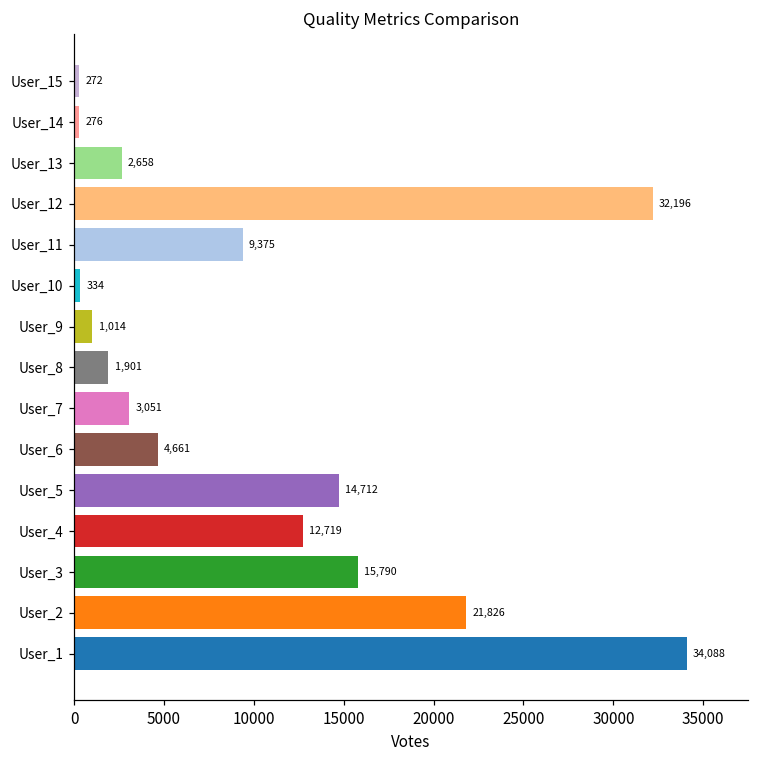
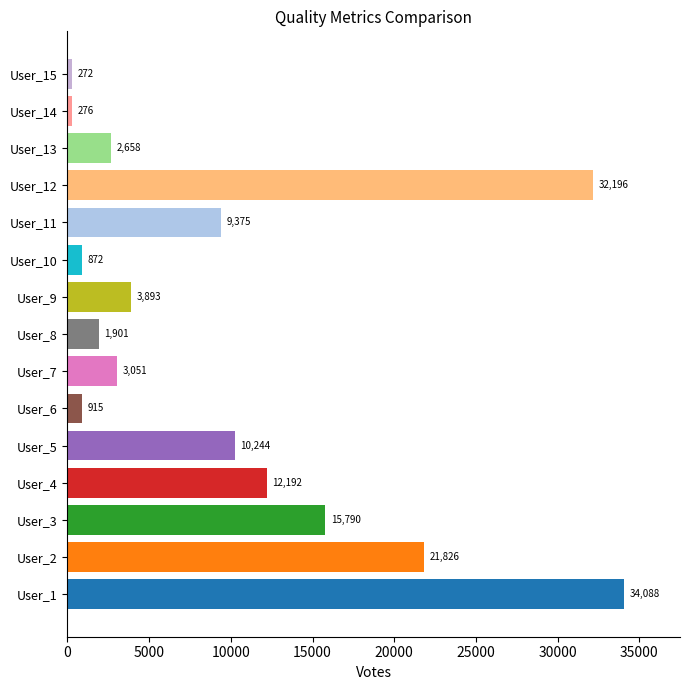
  {
    "User_15": "272",
    "User_14": "276",
    "User_13": "2,658",
    "User_12": "32,196",
    "User_11": "9,375",
-   "User_10": "334",
-   "User_9": "1,014",
+   "User_10": "872",
+   "User_9": "3,893",
    "User_8": "1,901",
    "User_7": "3,051",
-   "User_6": "4,661",
-   "User_5": "14,712",
-   "User_4": "12,719",
+   "User_6": "915",
+   "User_5": "10,244",
+   "User_4": "12,192",
    "User_3": "15,790",
    "User_2": "21,826",
    "User_1": "34,088"
  }
